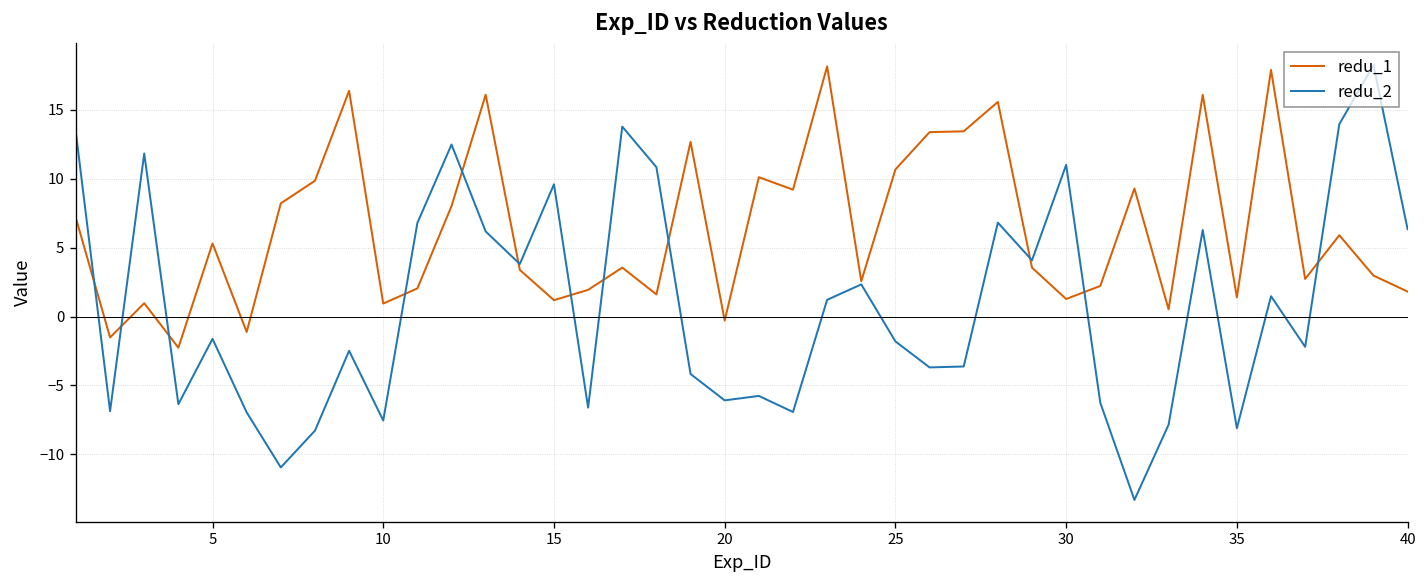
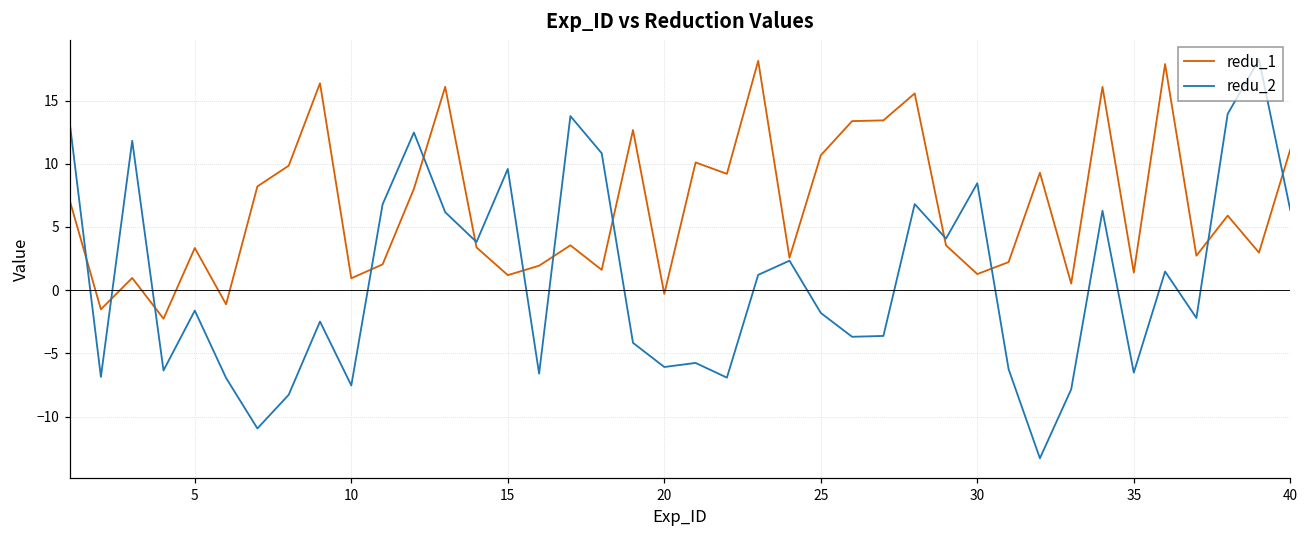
  {
    "redu_1": {
-     "5": 5.3,
+     "5": 3.3,
      "10": 0.9,
      "15": 1.2,
      "20": -0.3,
      "25": 10.7,
      "30": 1.3,
      "35": 1.4,
-     "40": 1.8
+     "40": 11.1
    },
    "redu_2": {
      "5": -1.6,
      "10": -7.5,
      "15": 9.6,
      "20": -6.1,
      "25": -1.8,
-     "30": 11.0,
-     "35": -8.1,
+     "30": 8.5,
+     "35": -6.5,
      "40": 6.3
    }
  }
